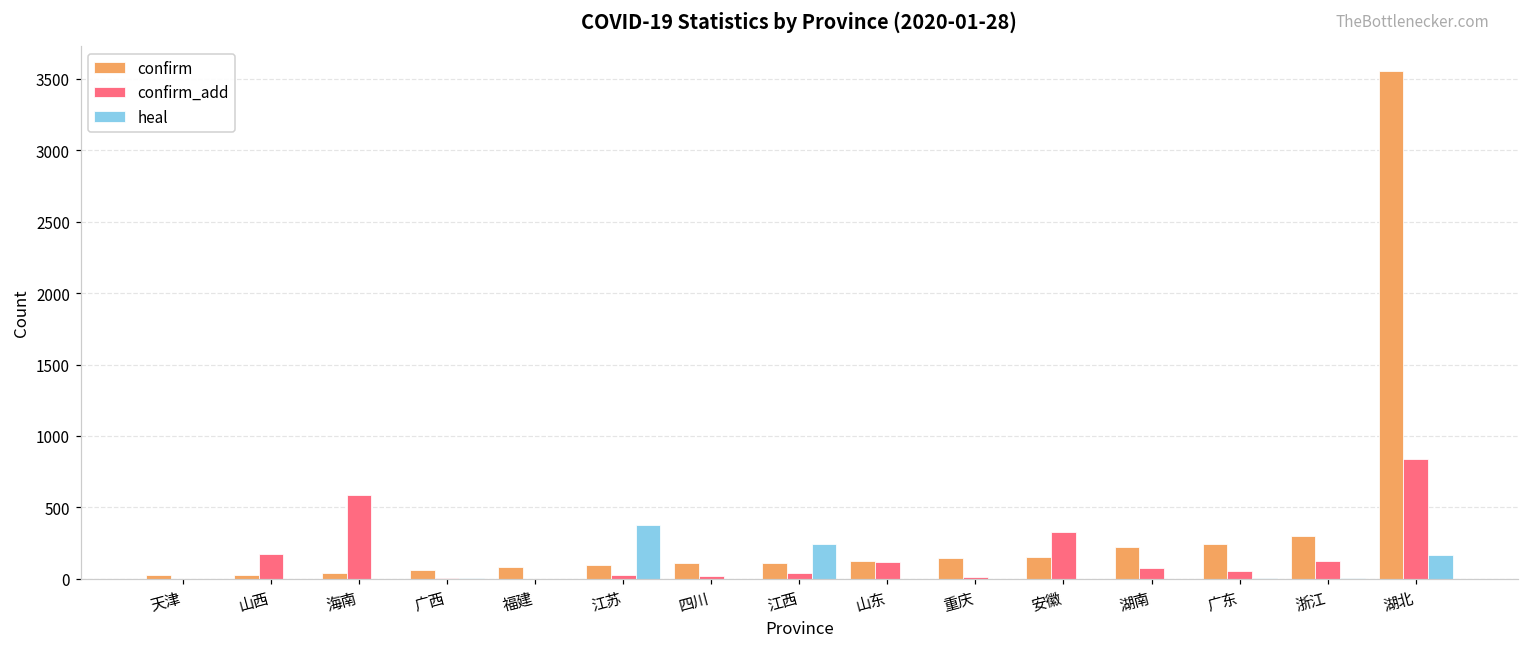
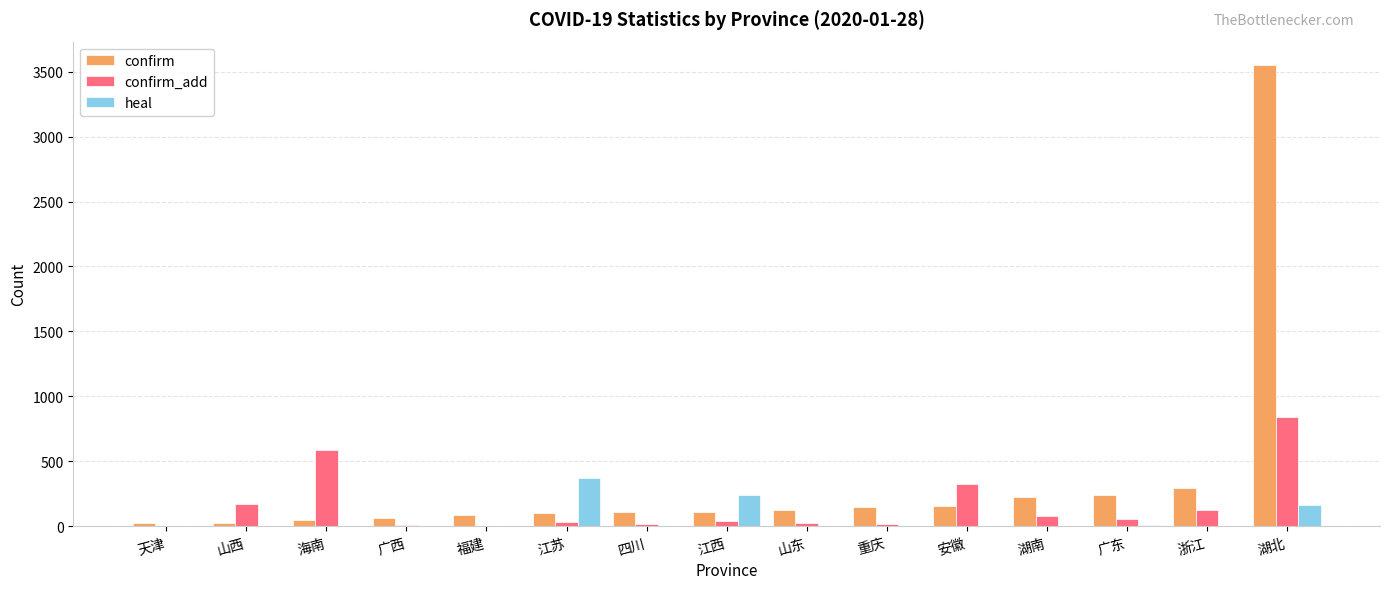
  {
    "confirm": {
      "天津": 20,
      "山西": 30,
      "海南": 40,
      "广西": 60,
      "福建": 80,
      "江苏": 100,
      "四川": 110,
      "江西": 110,
      "山东": 120,
      "重庆": 150,
      "安徽": 150,
      "湖南": 220,
      "广东": 240,
      "浙江": 300,
      "湖北": 3550
    },
    "confirm_add": {
      "山西": 170,
      "海南": 590,
      "福建": 0,
      "江苏": 30,
      "江西": 40,
-     "山东": 120,
+     "山东": 30,
      "安徽": 330,
      "湖南": 80,
      "广东": 50,
      "浙江": 120,
      "湖北": 840
    },
    "heal": {
      "天津": 0,
      "山西": 0,
      "福建": 0,
      "江苏": 370,
      "四川": 0,
      "江西": 240,
      "山东": 0,
      "重庆": 0,
      "安徽": 0,
      "湖南": 0,
      "湖北": 170
    }
  }
